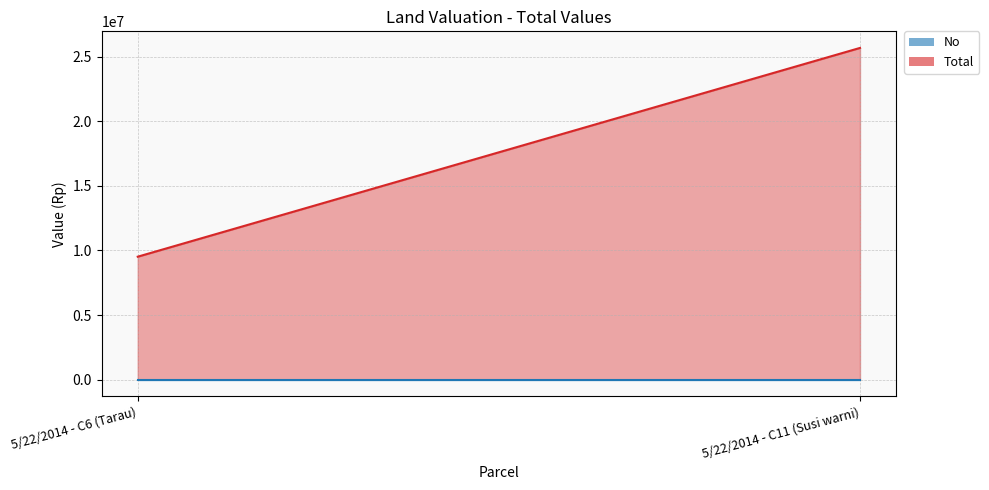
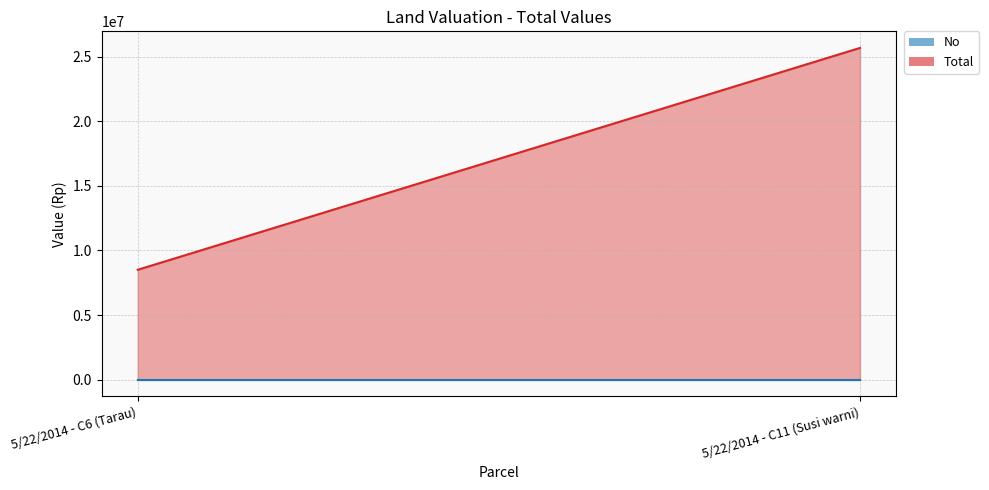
  {
    "No": {
      "5/22/2014 - C6 (Tarau)": 0,
      "5/22/2014 - C11 (Susi warni)": 0
    },
    "Total": {
-     "5/22/2014 - C6 (Tarau)": 9500000,
+     "5/22/2014 - C6 (Tarau)": 8500000,
      "5/22/2014 - C11 (Susi warni)": 25700000
    }
  }
